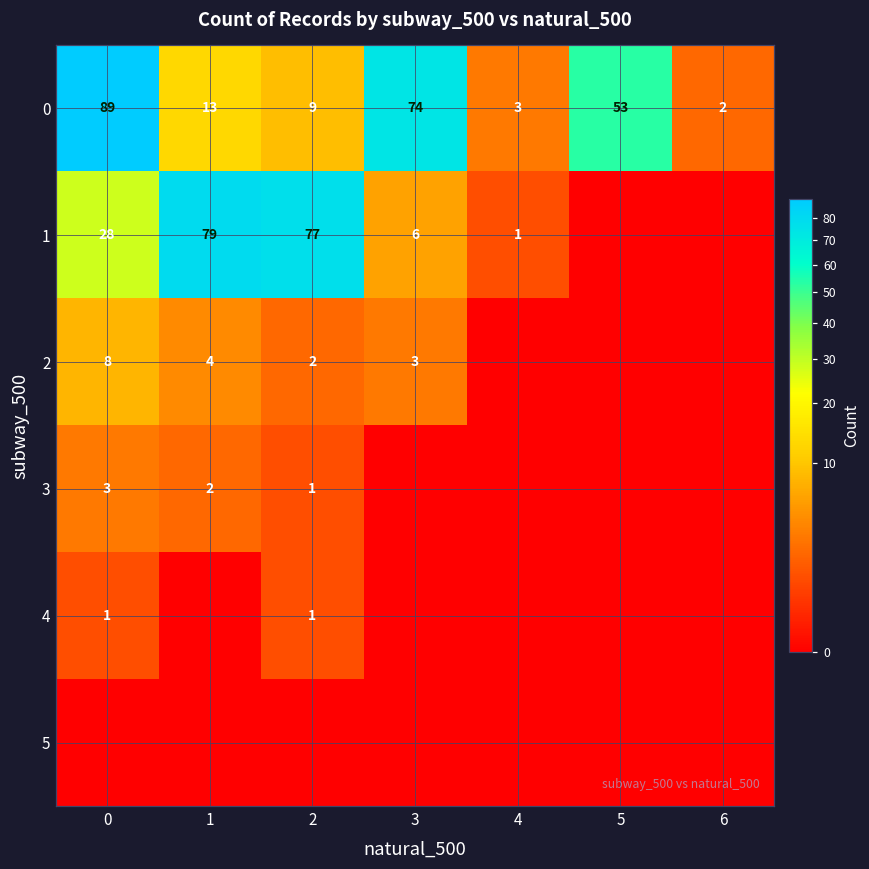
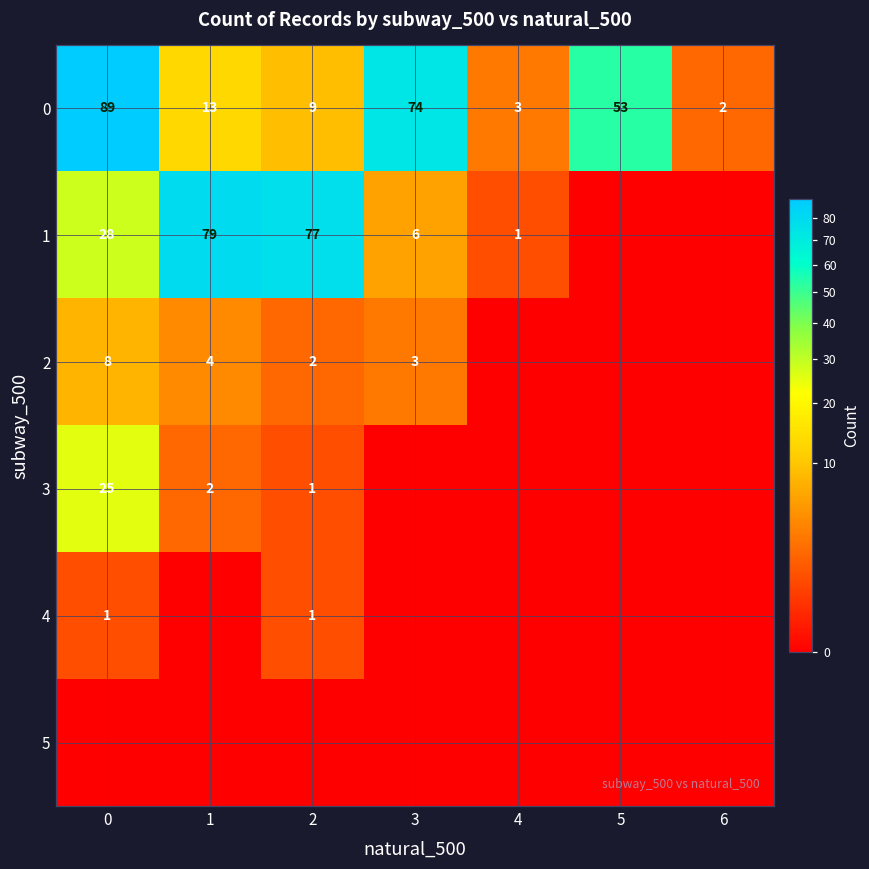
  {
    "0": {
      "0": 89,
      "1": 13,
      "2": 9,
      "3": 74,
      "4": 3,
      "5": 53,
      "6": 2
    },
    "1": {
      "0": 28,
      "1": 79,
      "2": 77,
      "3": 6,
      "4": 1
    },
    "2": {
      "0": 8,
      "1": 4,
      "2": 2,
      "3": 3
    },
    "3": {
-     "0": 3,
+     "0": 25,
      "1": 2,
      "2": 1
    },
    "4": {
      "0": 1,
      "2": 1
    }
  }
